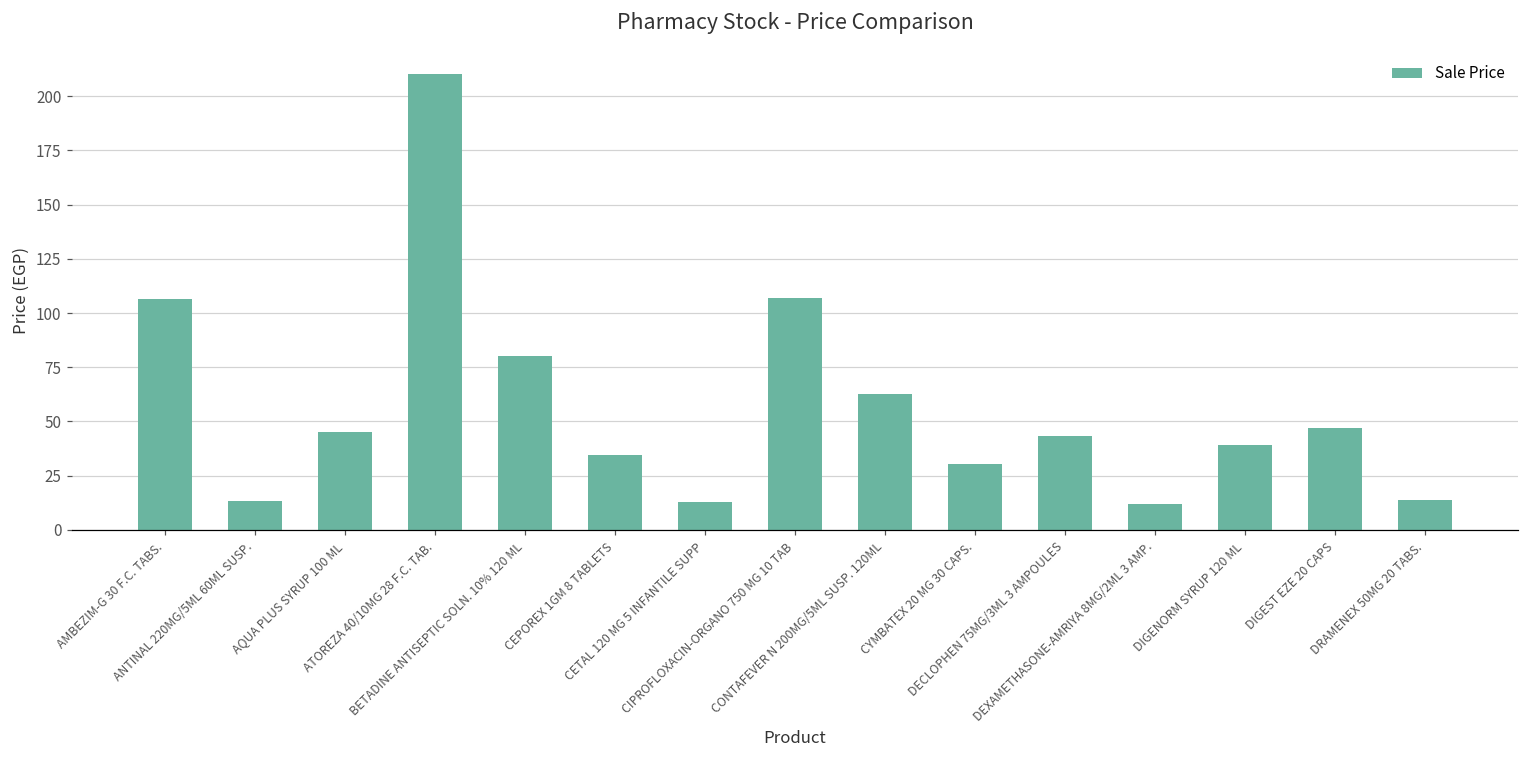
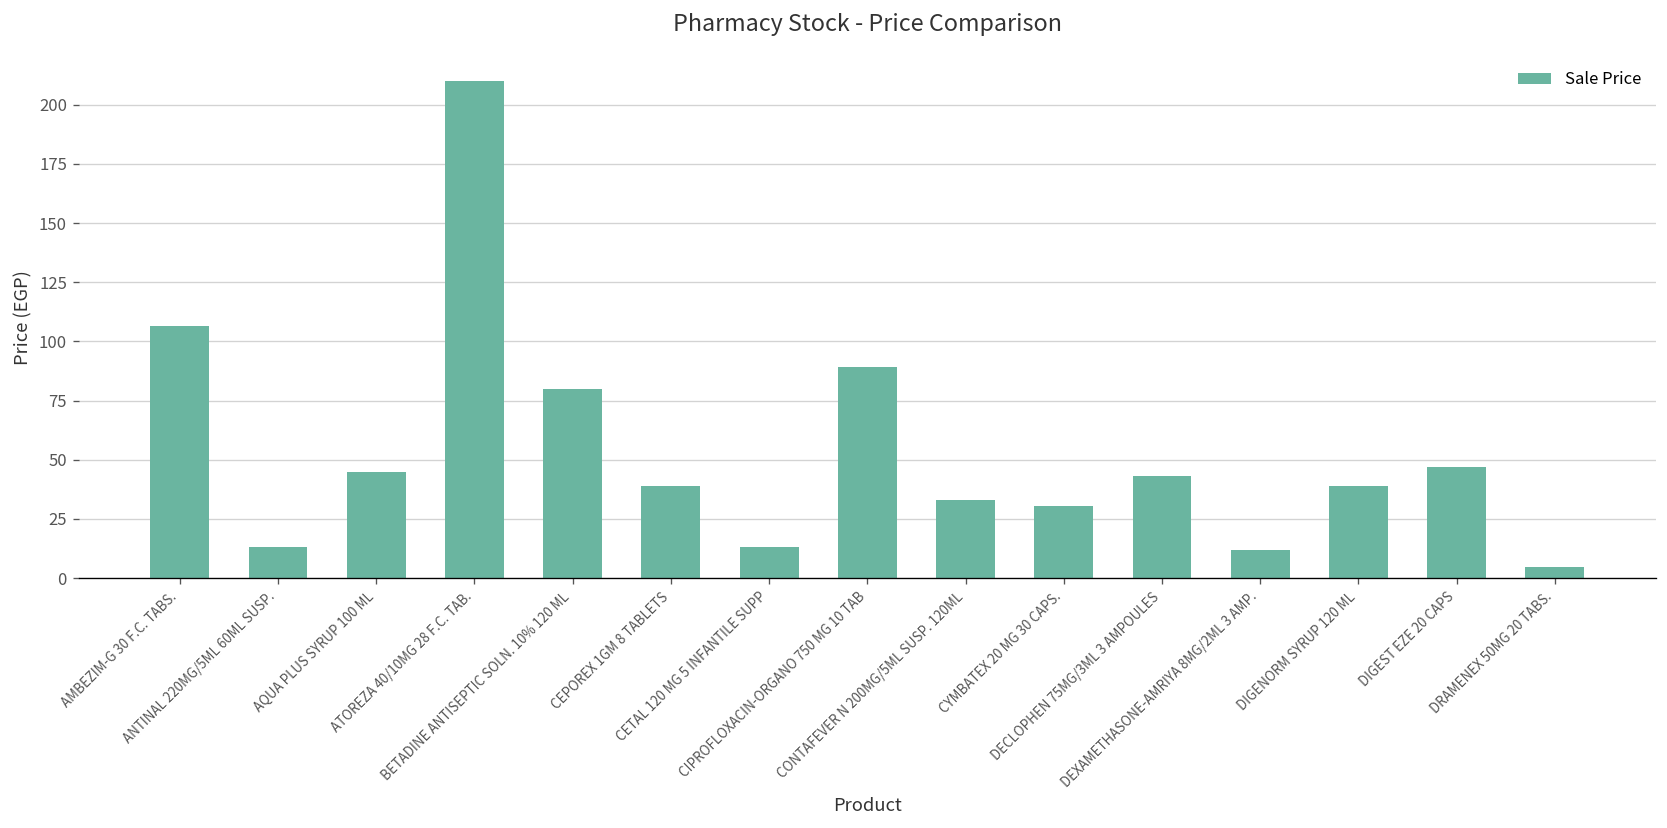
  {
    "AMBEZIM-G 30 F.C. TABS.": 106,
    "ANTINAL 220MG/5ML 60ML SUSP.": 13,
    "AQUA PLUS SYRUP 100 ML": 45,
    "ATOREZA 40/10MG 28 F.C. TAB.": 210,
    "BETADINE ANTISEPTIC SOLN. 10% 120 ML": 80,
-   "CEPOREX 1GM 8 TABLETS": 35,
+   "CEPOREX 1GM 8 TABLETS": 39,
    "CETAL 120 MG 5 INFANTILE SUPP": 13,
-   "CIPROFLOXACIN-ORGANO 750 MG 10 TAB": 107,
-   "CONTAFEVER N 200MG/5ML SUSP. 120ML": 63,
+   "CIPROFLOXACIN-ORGANO 750 MG 10 TAB": 89,
+   "CONTAFEVER N 200MG/5ML SUSP. 120ML": 33,
    "CYMBATEX 20 MG 30 CAPS.": 30,
    "DECLOPHEN 75MG/3ML 3 AMPOULES": 43,
    "DEXAMETHASONE-AMRIYA 8MG/2ML 3 AMP.": 12,
    "DIGENORM SYRUP 120 ML": 39,
    "DIGEST EZE 20 CAPS": 47,
-   "DRAMENEX 50MG 20 TABS.": 14
+   "DRAMENEX 50MG 20 TABS.": 5
  }
